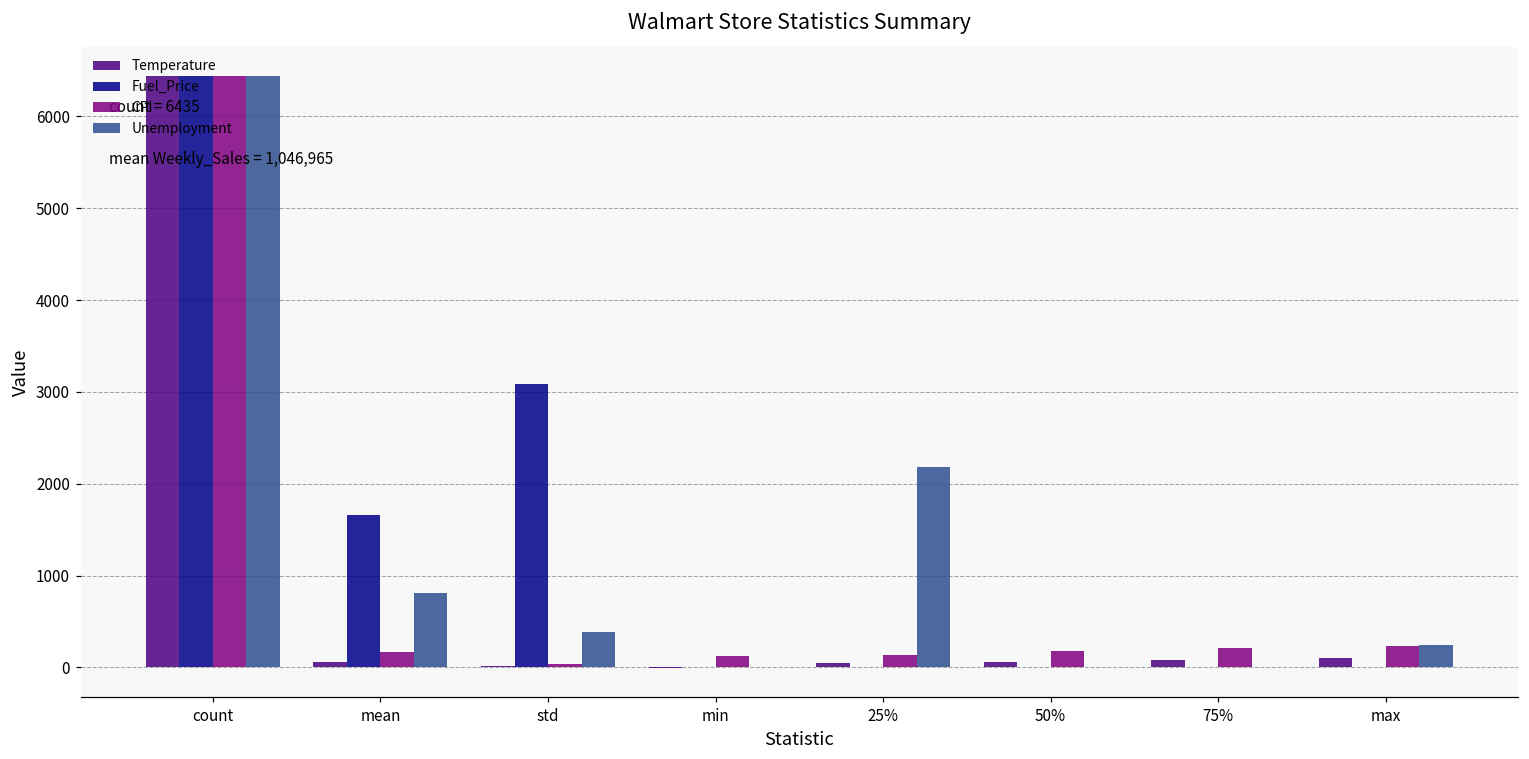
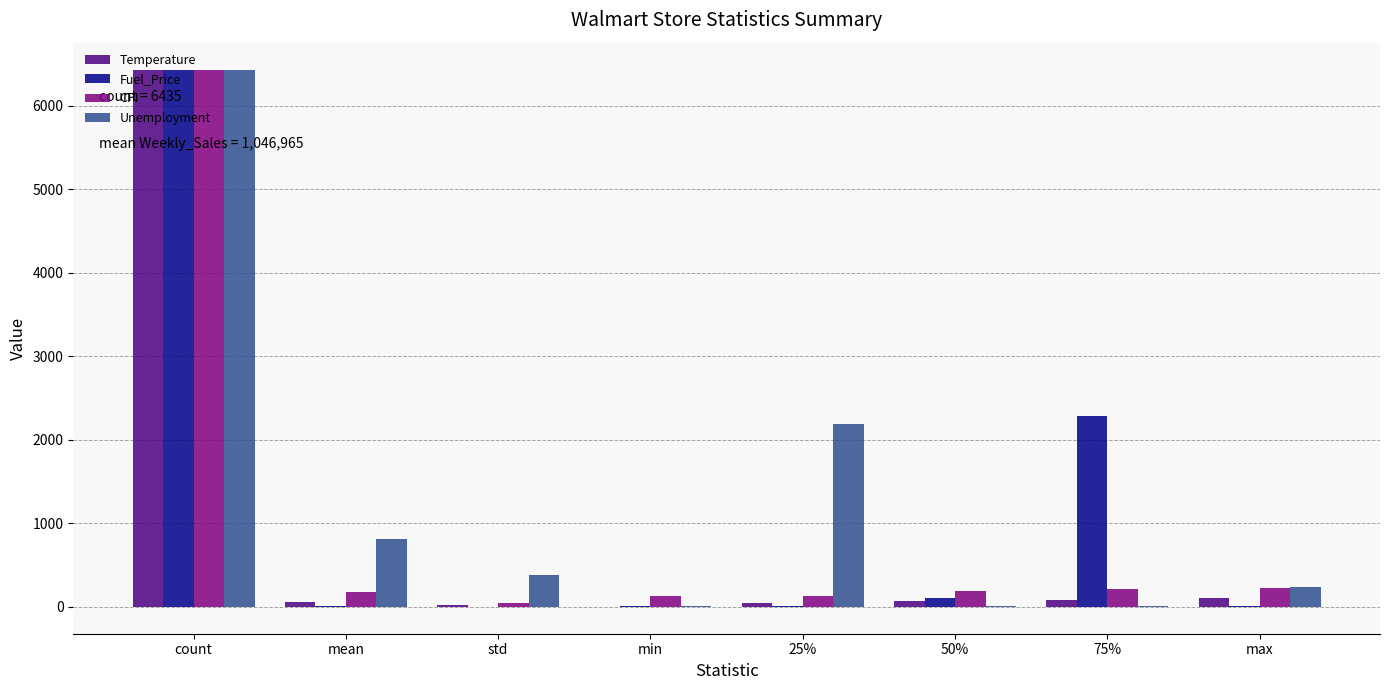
  {
    "Fuel_Price": {
      "count": 6400,
-     "mean": 1700,
-     "std": 3100,
-     "50%": 0,
-     "75%": 0
+     "mean": 0,
+     "std": 0,
+     "50%": 100,
+     "75%": 2300
    },
    "Unemployment": {
      "count": 6400,
      "mean": 800,
      "std": 400,
      "25%": 2200,
      "max": 200
    }
  }
